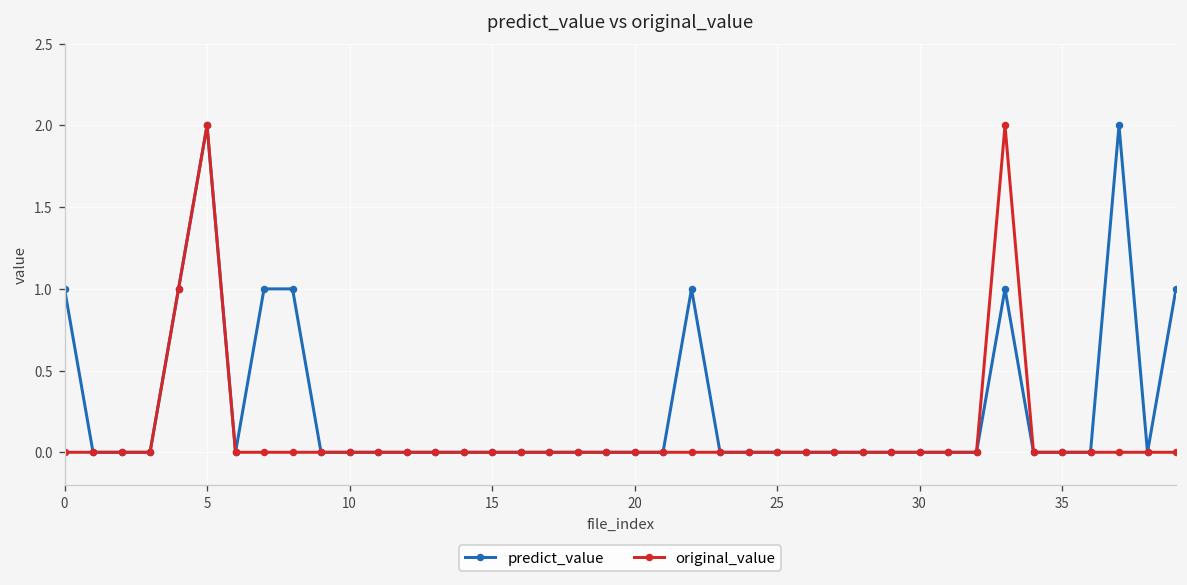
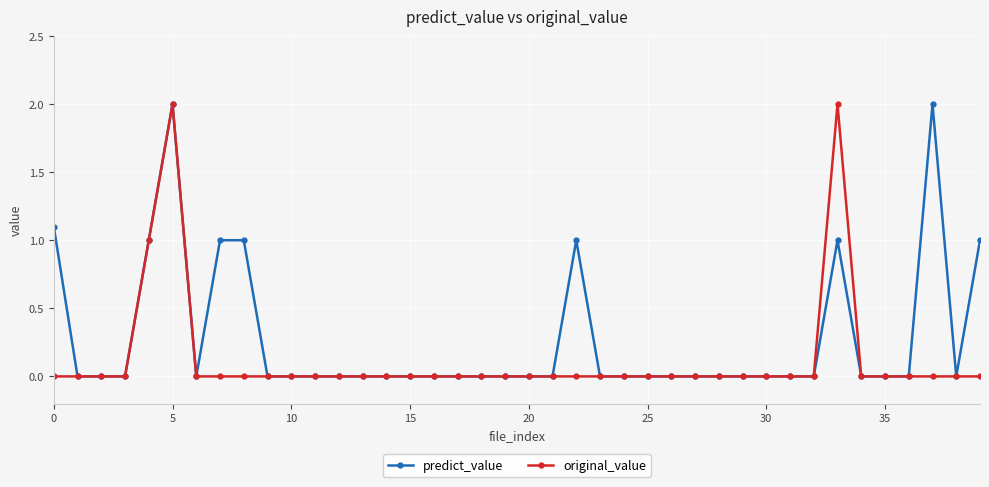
  {
    "predict_value": {
-     "0": 1.0
+     "0": 1.1
    },
    "original_value": {
      "0": 0.0
    }
  }
